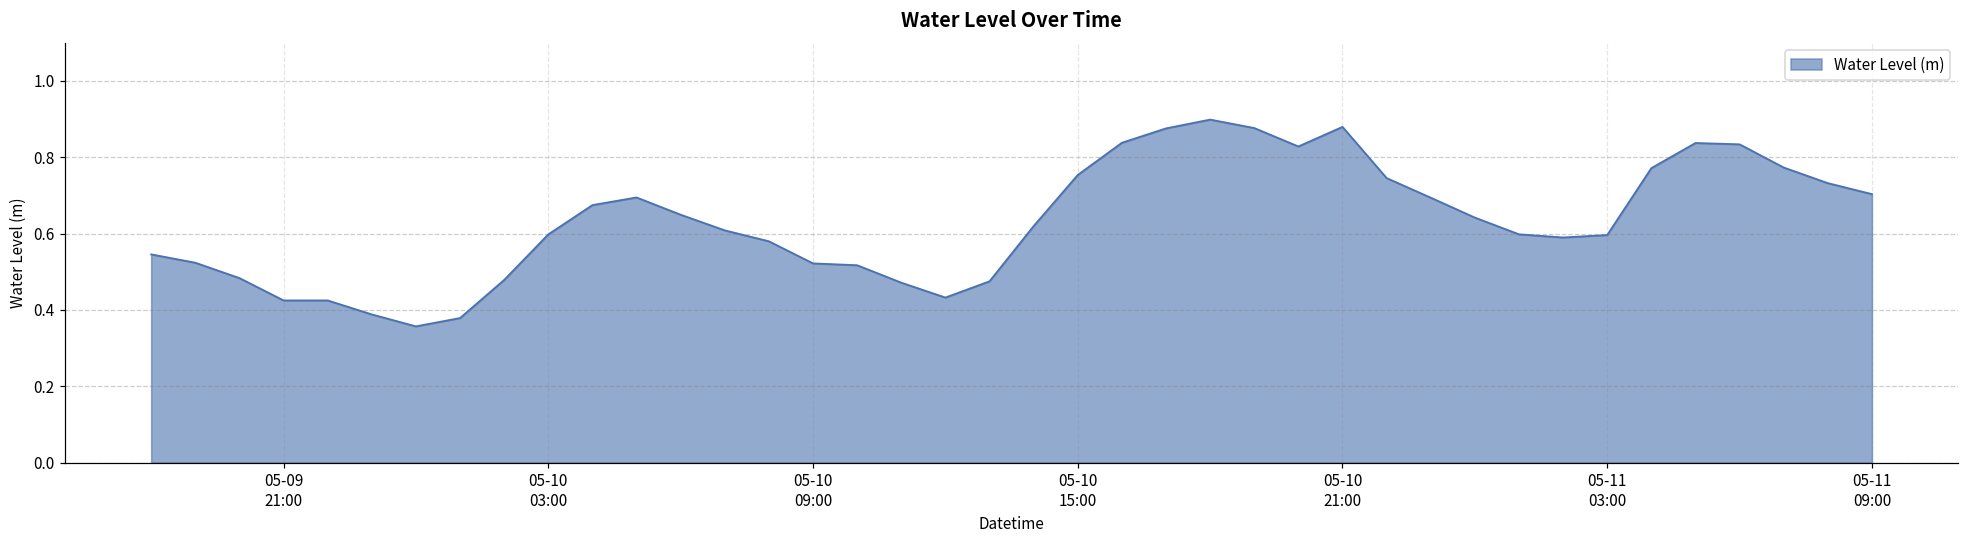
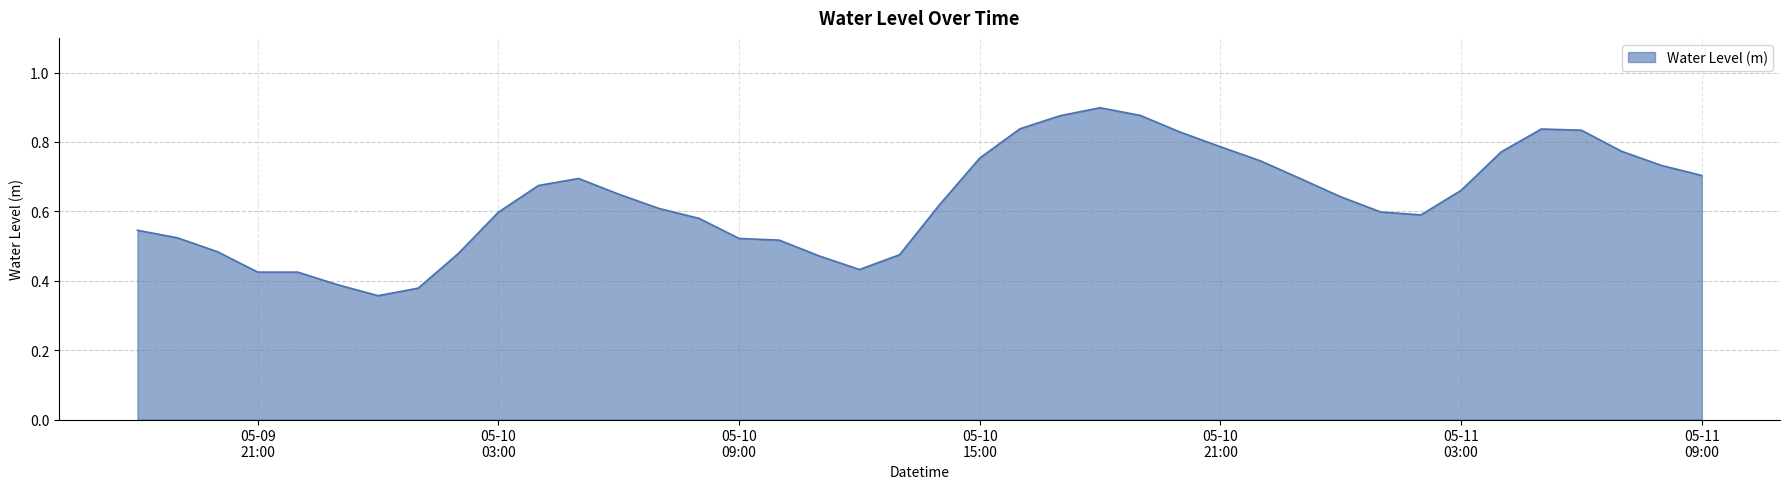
  {
    "05-09 21:00": 0.42,
    "05-10 03:00": 0.60,
    "05-10 09:00": 0.52,
    "05-10 15:00": 0.75,
-   "05-10 21:00": 0.88,
-   "05-11 03:00": 0.60,
+   "05-10 21:00": 0.79,
+   "05-11 03:00": 0.66,
    "05-11 09:00": 0.70
  }
